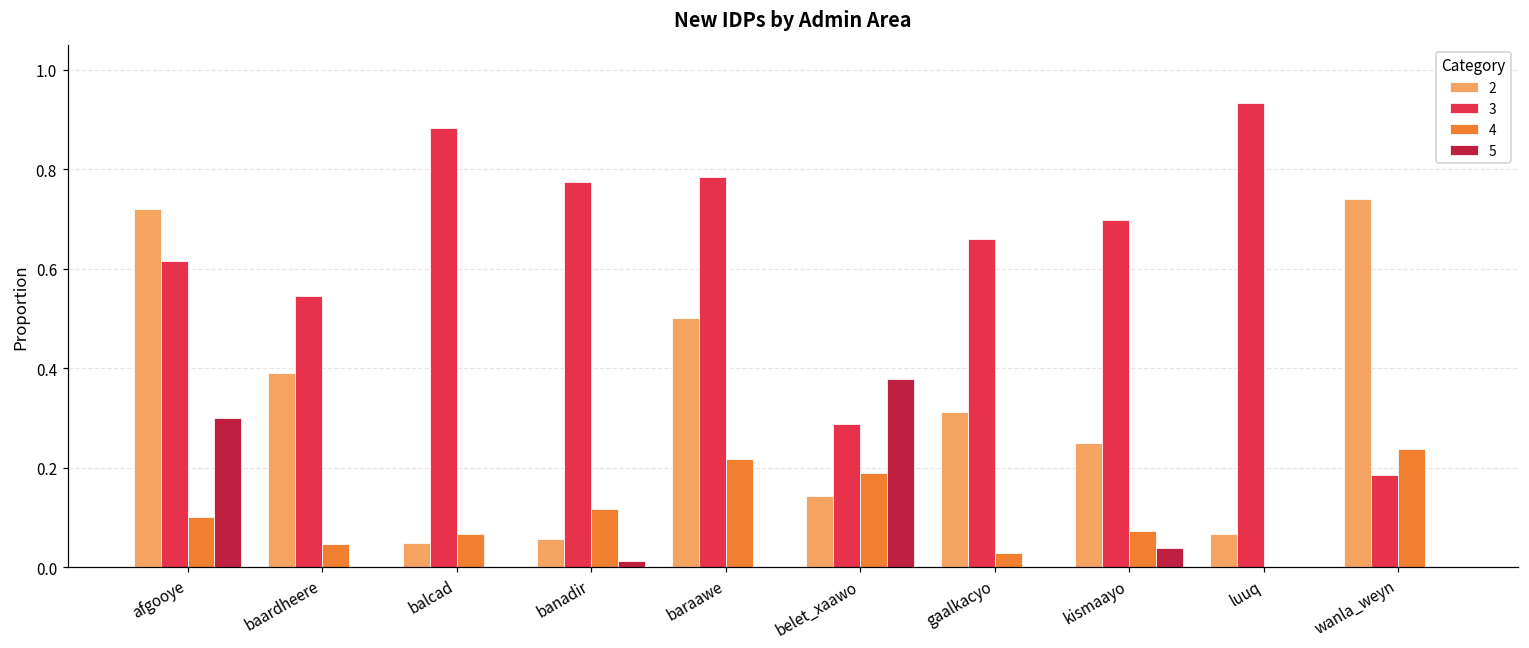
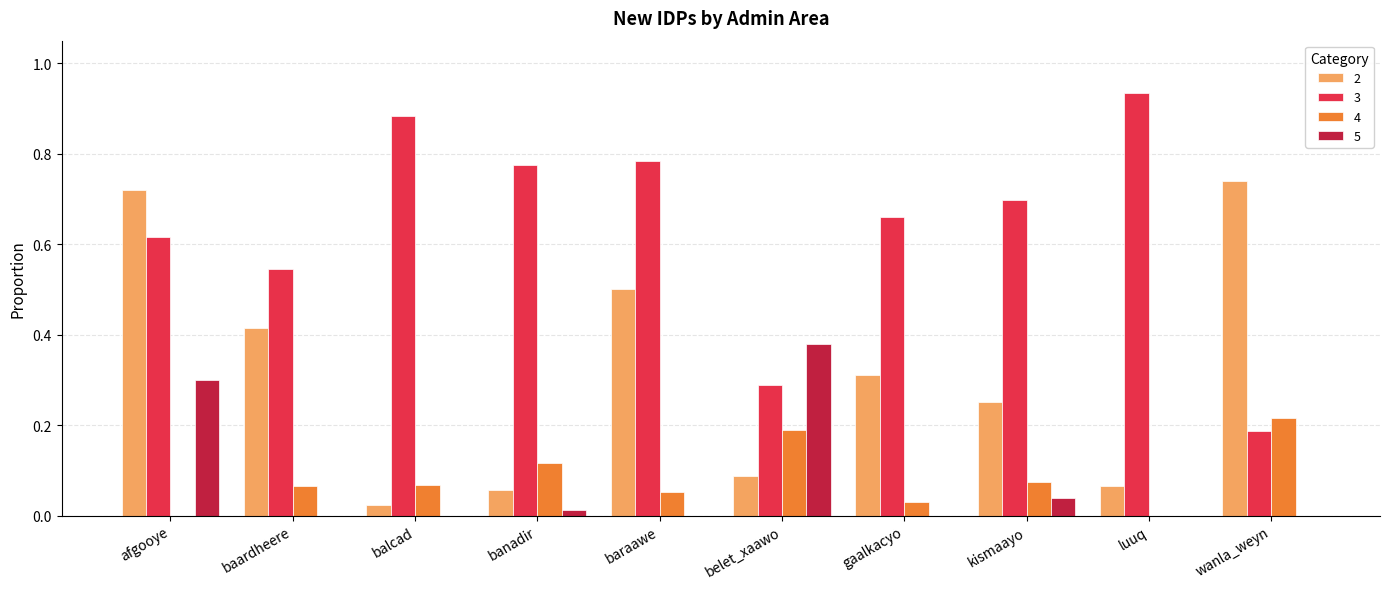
  {
    "2": {
      "afgooye": 0.72,
-     "baardheere": 0.39,
-     "balcad": 0.05,
+     "baardheere": 0.42,
+     "balcad": 0.02,
      "banadir": 0.06,
      "baraawe": 0.50,
-     "belet_xaawo": 0.14,
+     "belet_xaawo": 0.09,
      "gaalkacyo": 0.31,
      "kismaayo": 0.25,
      "luuq": 0.07,
      "wanla_weyn": 0.74
    },
    "4": {
-     "afgooye": 0.1,
-     "baardheere": 0.05,
+     "afgooye": 0.0,
+     "baardheere": 0.07,
      "balcad": 0.07,
      "banadir": 0.12,
-     "baraawe": 0.22,
+     "baraawe": 0.05,
      "belet_xaawo": 0.19,
      "gaalkacyo": 0.03,
      "kismaayo": 0.07,
      "luuq": 0.00,
-     "wanla_weyn": 0.24
+     "wanla_weyn": 0.22
    }
  }
